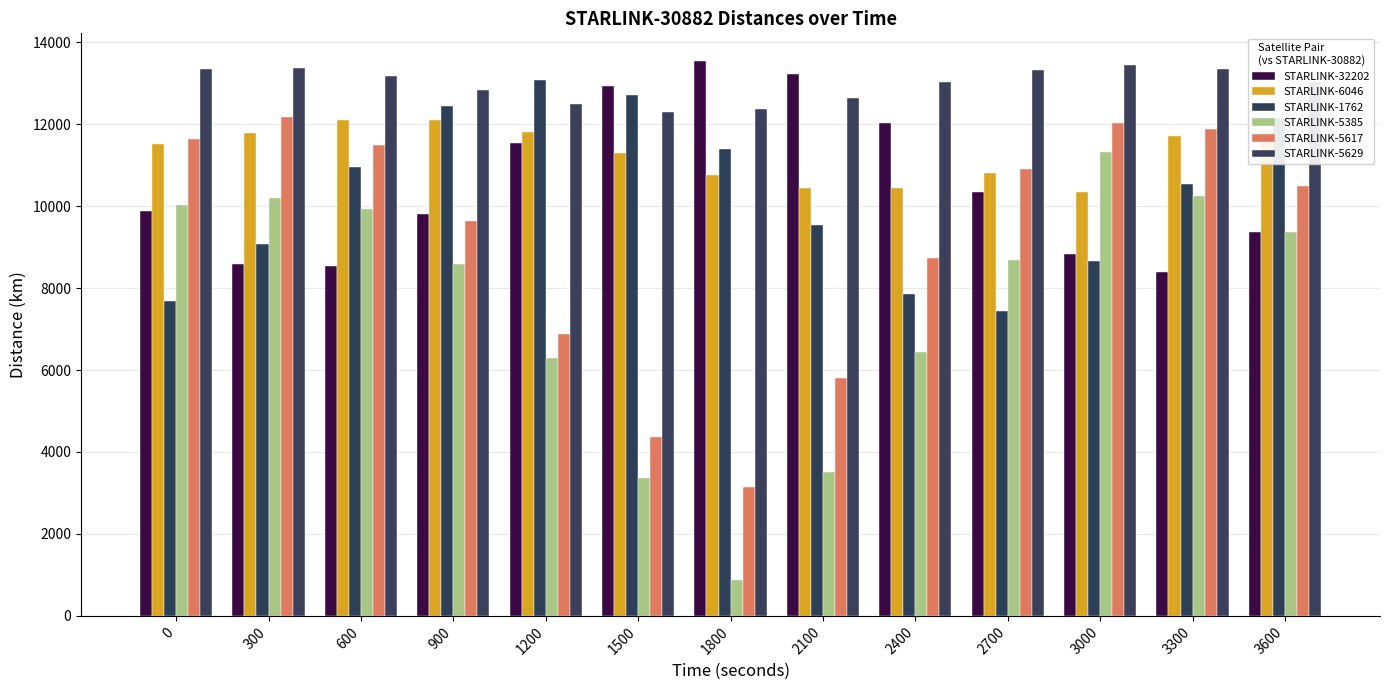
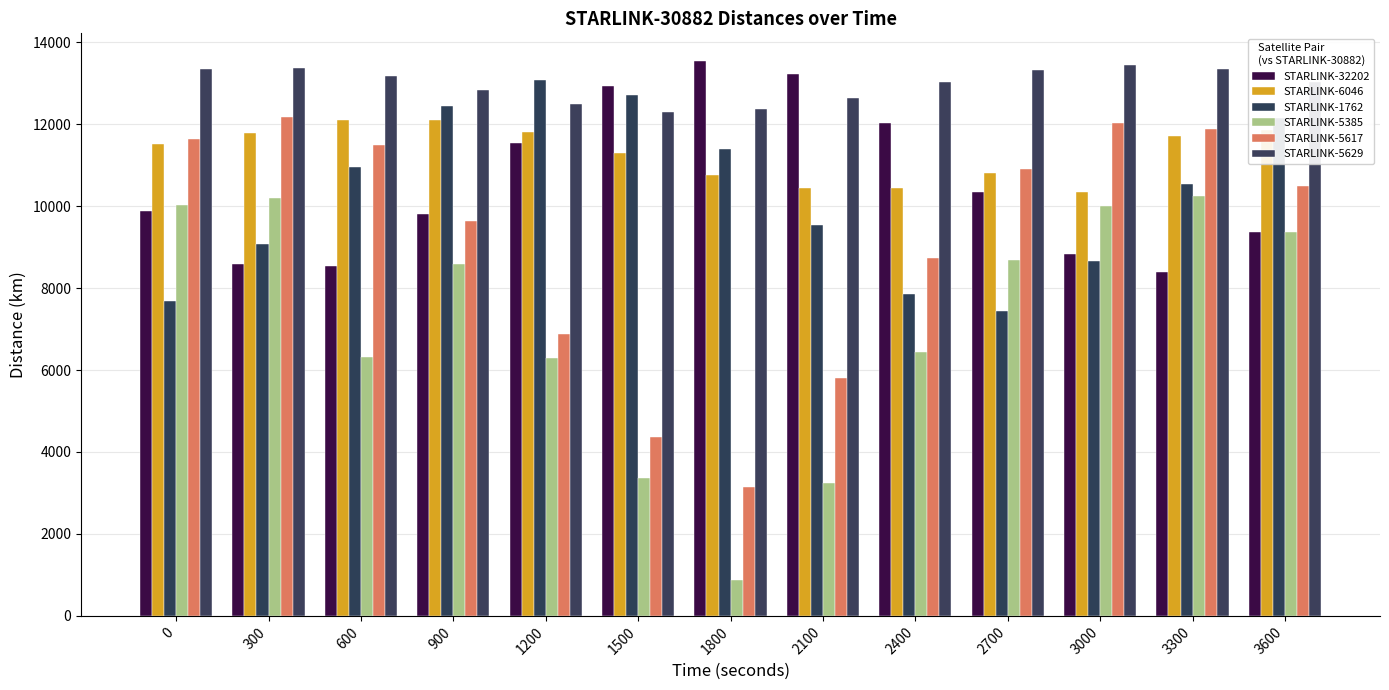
  {
    "STARLINK-6046": {
      "0": 11500,
      "300": 11800,
      "600": 12100,
      "900": 12100,
      "1200": 11800,
      "1500": 11300,
      "1800": 10800,
      "2100": 10400,
      "2400": 10500,
      "2700": 10800,
      "3000": 10400,
      "3300": 11700
    },
    "STARLINK-5385": {
      "0": 10000,
      "300": 10200,
-     "600": 9900,
+     "600": 6300,
      "900": 8600,
      "1200": 6300,
      "1500": 3400,
      "1800": 900,
-     "2100": 3500,
+     "2100": 3200,
      "2400": 6400,
      "2700": 8700,
-     "3000": 11300,
+     "3000": 10000,
      "3300": 10200,
      "3600": 9400
    },
    "STARLINK-5617": {
      "0": 11600,
      "300": 12200,
      "600": 11500,
      "900": 9600,
      "1200": 6900,
      "1500": 4400,
      "1800": 3100,
      "2100": 5800,
      "2400": 8700,
      "2700": 10900,
      "3000": 12000,
      "3300": 11900,
      "3600": 10500
    }
  }
